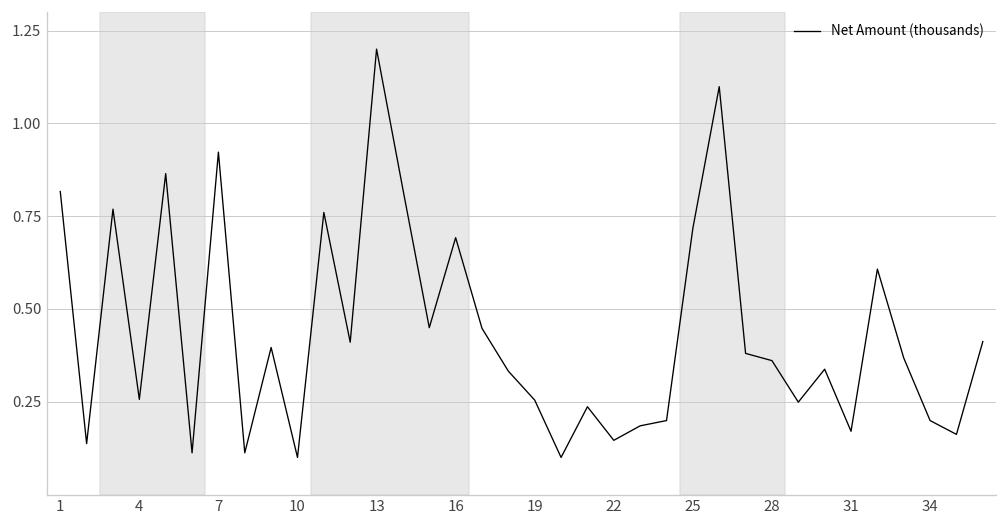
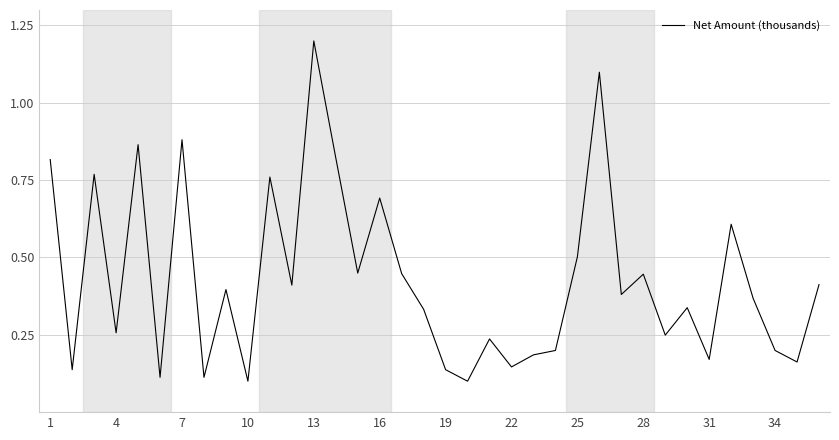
  {
    "1": 0.82,
    "4": 0.26,
-   "7": 0.92,
+   "7": 0.88,
    "10": 0.10,
    "13": 1.20,
    "16": 0.69,
-   "19": 0.25,
+   "19": 0.14,
    "22": 0.15,
-   "25": 0.72,
-   "28": 0.36,
+   "25": 0.50,
+   "28": 0.45,
    "31": 0.17,
    "34": 0.20
  }
